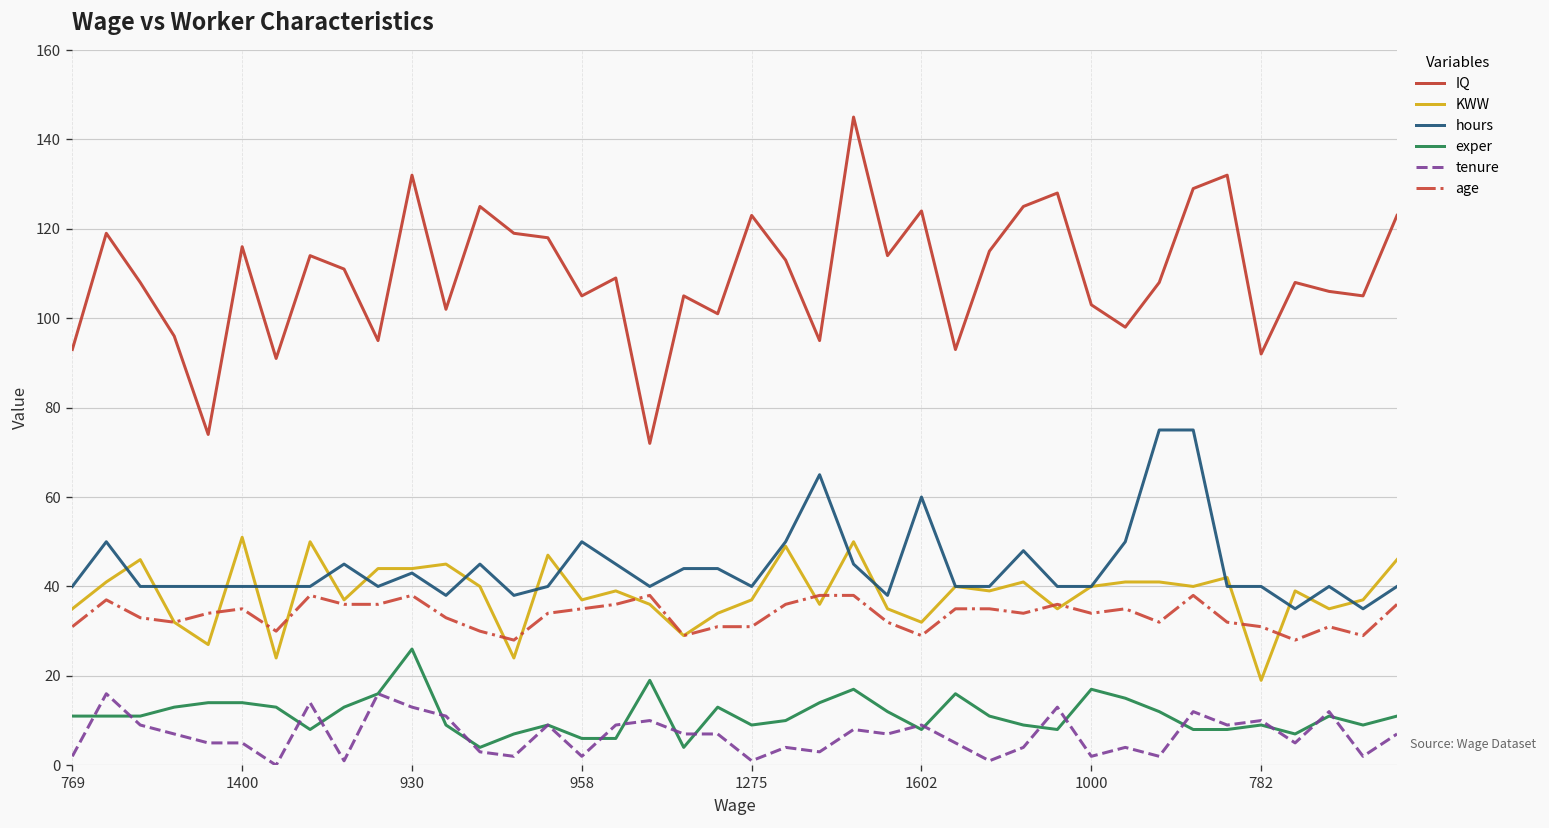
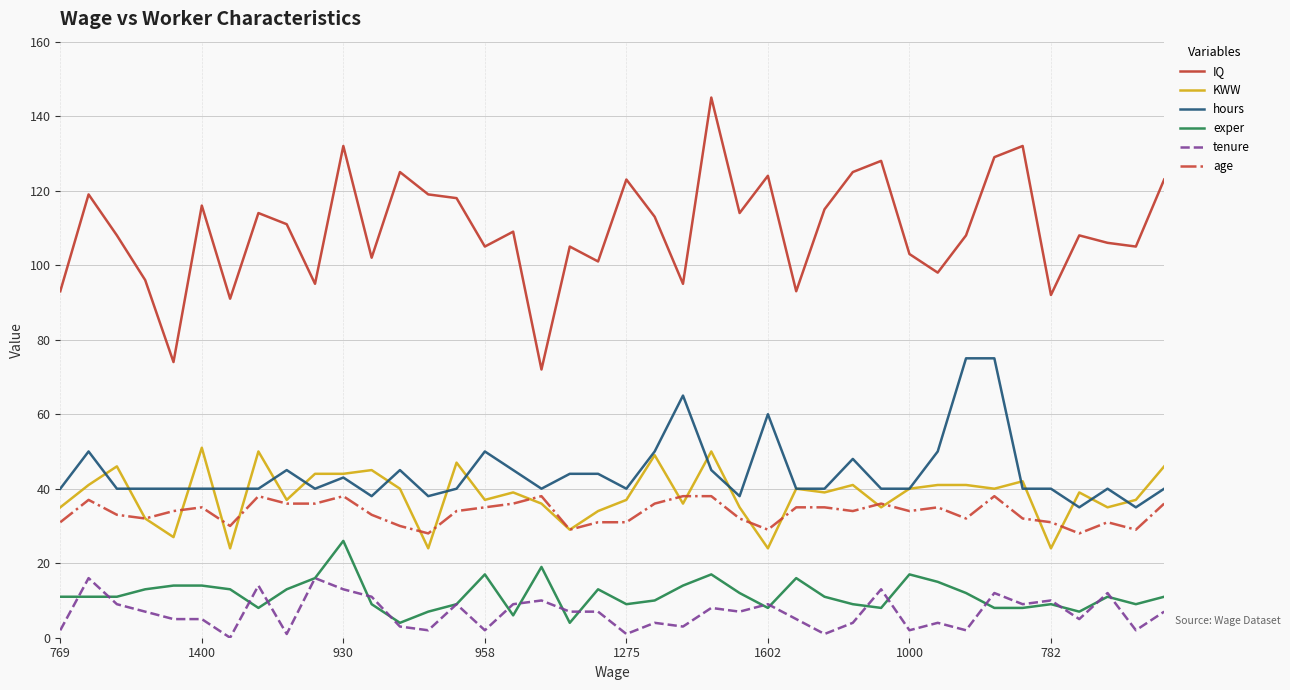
  {
    "KWW": {
      "769": 35,
      "1400": 51,
      "930": 44,
      "958": 37,
      "1275": 37,
-     "1602": 32,
-     "782": 19
+     "1602": 24,
+     "782": 24
    },
    "hours": {
      "769": 40,
      "1400": 40,
      "930": 43,
      "958": 50,
      "1275": 40,
      "1602": 60,
      "782": 40
    },
    "exper": {
      "769": 11,
      "1400": 14,
      "930": 26,
-     "958": 6,
+     "958": 17,
      "1275": 9,
      "1602": 8,
      "1000": 17,
      "782": 9
    },
    "tenure": {
      "769": 2,
      "1400": 5,
      "930": 13,
      "958": 2,
      "1275": 1,
      "1602": 9,
      "1000": 2,
      "782": 10
    }
  }
